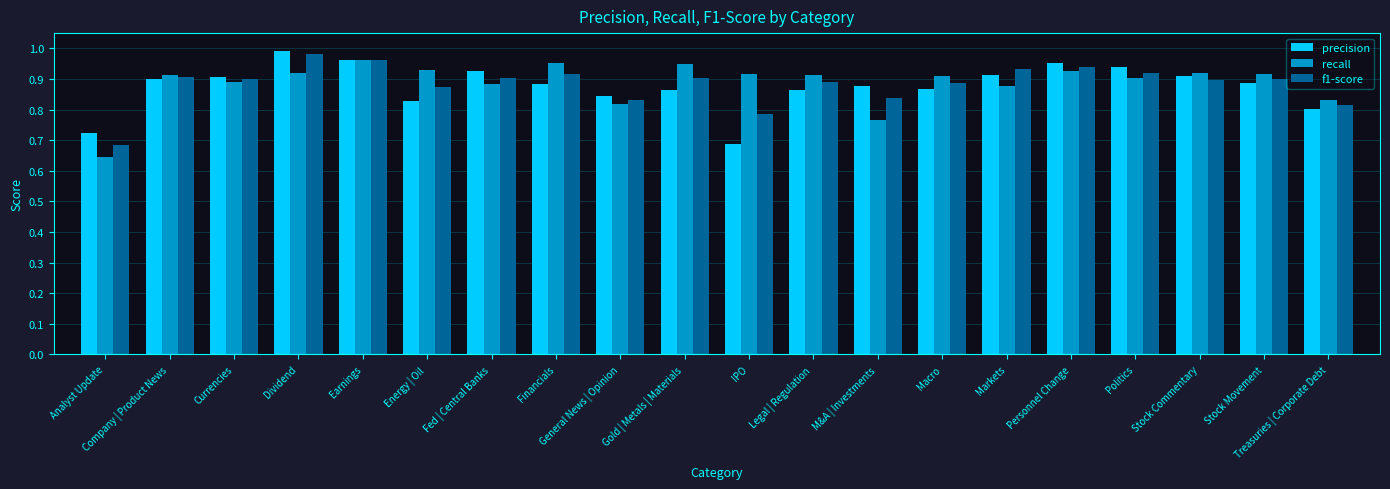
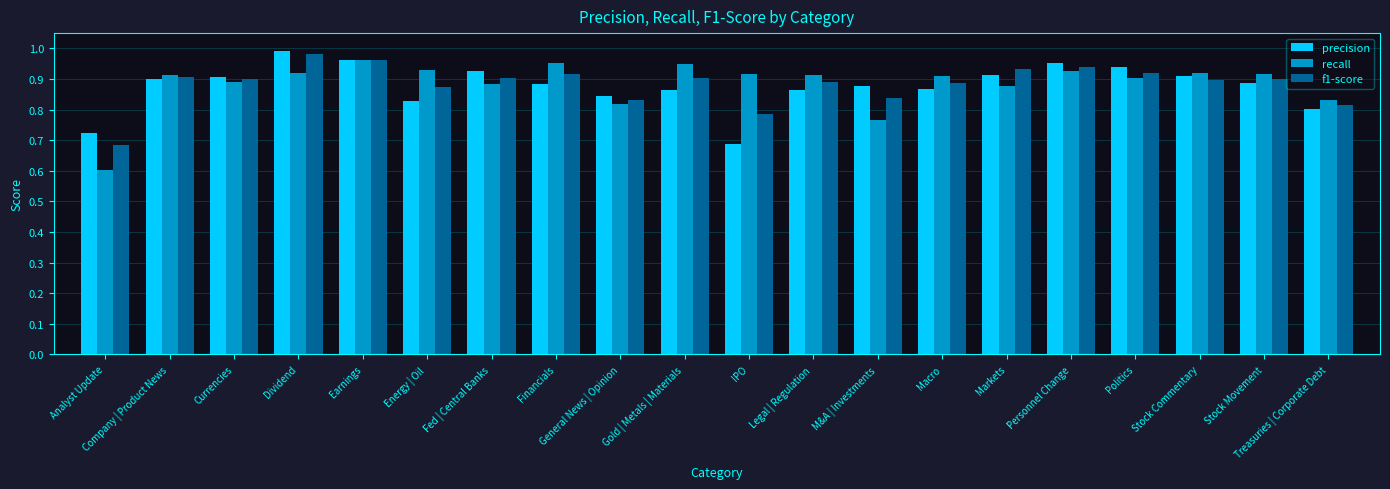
  {
    "precision": {
      "Analyst Update": 0.72,
      "Company | Product News": 0.90,
      "Currencies": 0.91,
      "Dividend": 0.99,
      "Earnings": 0.96,
      "Energy | Oil": 0.83,
      "Fed | Central Banks": 0.93,
      "Financials": 0.88,
      "General News | Opinion": 0.84,
      "Gold | Metals | Materials": 0.86,
      "IPO": 0.69,
      "Legal | Regulation": 0.87,
      "M&A | Investments": 0.88,
      "Macro": 0.87,
      "Markets": 0.91,
      "Personnel Change": 0.95,
      "Politics": 0.94,
      "Stock Commentary": 0.91,
      "Stock Movement": 0.89,
      "Treasuries | Corporate Debt": 0.80
    },
    "recall": {
-     "Analyst Update": 0.65,
+     "Analyst Update": 0.60,
      "Company | Product News": 0.91,
      "Currencies": 0.89,
      "Dividend": 0.92,
      "Earnings": 0.96,
      "Energy | Oil": 0.93,
      "Fed | Central Banks": 0.88,
      "Financials": 0.95,
      "General News | Opinion": 0.82,
      "Gold | Metals | Materials": 0.95,
      "IPO": 0.92,
      "Legal | Regulation": 0.91,
      "M&A | Investments": 0.77,
      "Macro": 0.91,
      "Markets": 0.88,
      "Personnel Change": 0.93,
      "Politics": 0.90,
      "Stock Commentary": 0.92,
      "Stock Movement": 0.92,
      "Treasuries | Corporate Debt": 0.83
    },
    "f1-score": {
      "Analyst Update": 0.68,
      "Company | Product News": 0.91,
      "Currencies": 0.90,
      "Dividend": 0.98,
      "Earnings": 0.96,
      "Energy | Oil": 0.87,
      "Fed | Central Banks": 0.90,
      "Financials": 0.92,
      "General News | Opinion": 0.83,
      "Gold | Metals | Materials": 0.90,
      "IPO": 0.79,
      "Legal | Regulation": 0.89,
      "M&A | Investments": 0.84,
      "Macro": 0.89,
      "Markets": 0.93,
      "Personnel Change": 0.94,
      "Politics": 0.92,
      "Stock Commentary": 0.90,
      "Stock Movement": 0.90,
      "Treasuries | Corporate Debt": 0.82
    }
  }
